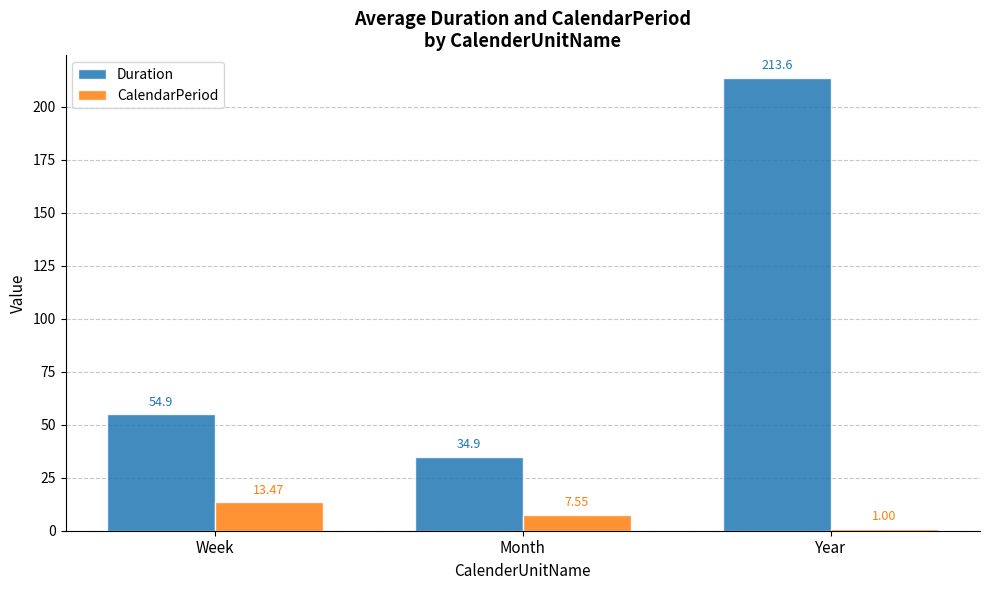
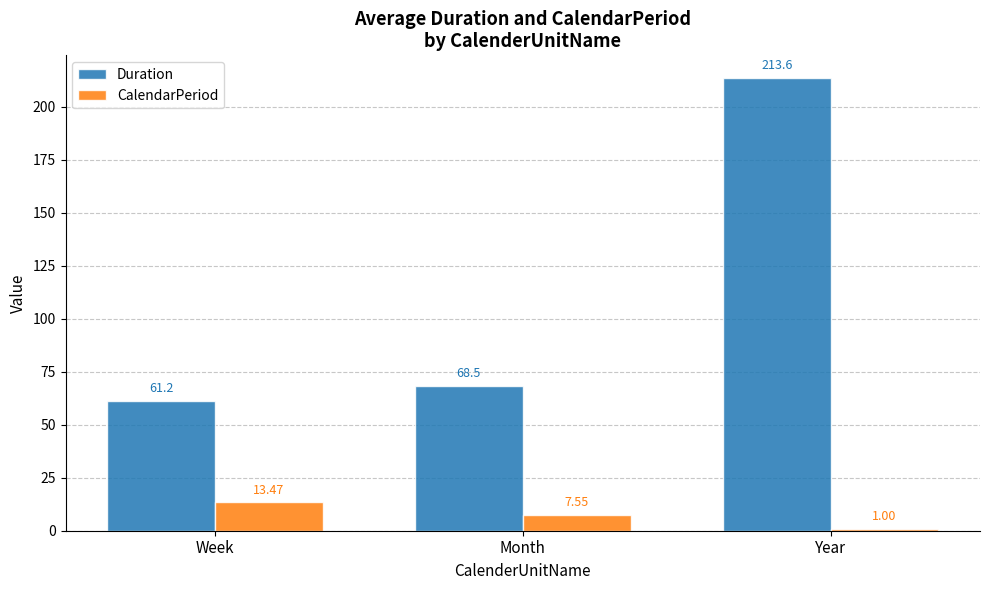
  {
    "Duration": {
-     "Week": 54.9,
-     "Month": 34.9,
+     "Week": 61.2,
+     "Month": 68.5,
      "Year": 213.6
    },
    "CalendarPeriod": {
      "Week": 13.47,
      "Month": 7.55,
      "Year": 1.00
    }
  }
